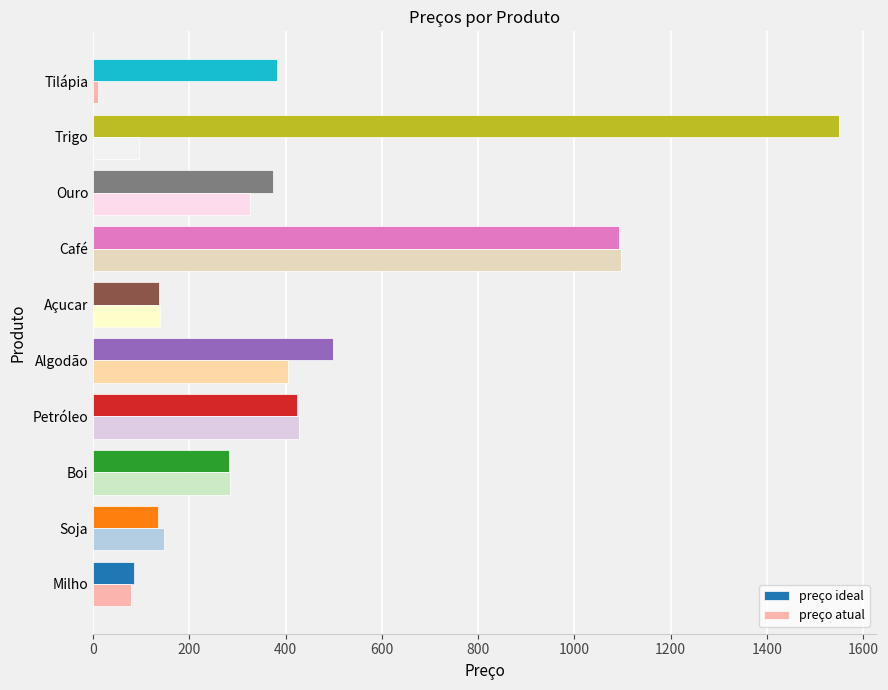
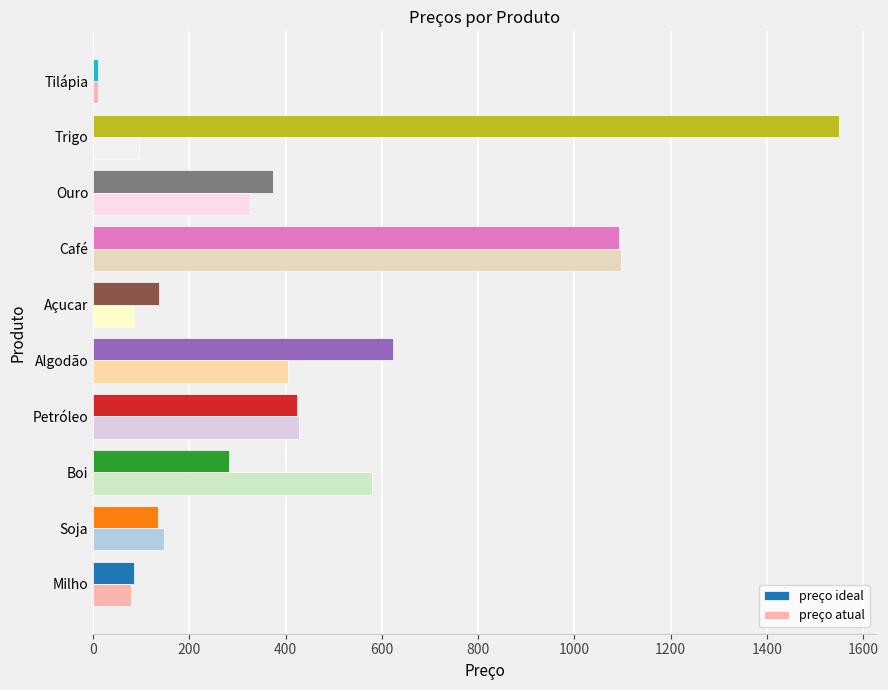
  {
    "preço ideal": {
-     "Tilápia": 380,
+     "Tilápia": 10,
      "Trigo": 1550,
      "Ouro": 370,
      "Café": 1090,
      "Açucar": 140,
-     "Algodão": 500,
+     "Algodão": 620,
      "Petróleo": 420,
      "Boi": 280,
      "Soja": 140,
      "Milho": 90
    },
    "preço atual": {
      "Tilápia": 10,
      "Trigo": 100,
      "Ouro": 330,
      "Café": 1100,
-     "Açucar": 140,
+     "Açucar": 80,
      "Algodão": 400,
      "Petróleo": 430,
-     "Boi": 280,
+     "Boi": 580,
      "Soja": 150,
      "Milho": 80
    }
  }
